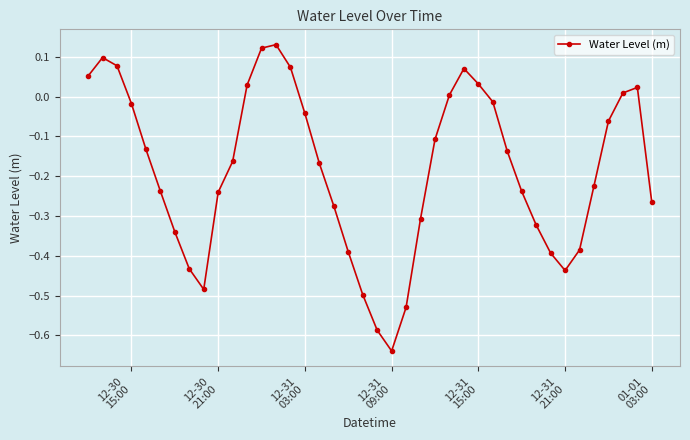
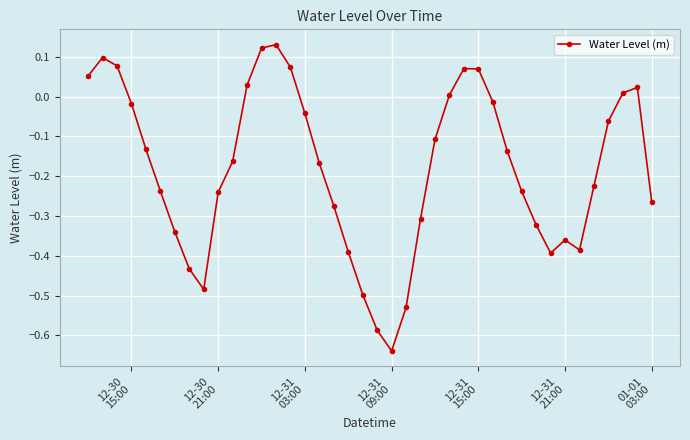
  {
    "12-30 15:00": -0.02,
    "12-30 21:00": -0.24,
    "12-31 03:00": -0.04,
    "12-31 09:00": -0.64,
-   "12-31 15:00": 0.03,
-   "12-31 21:00": -0.44,
+   "12-31 15:00": 0.07,
+   "12-31 21:00": -0.36,
    "01-01 03:00": -0.27
  }
